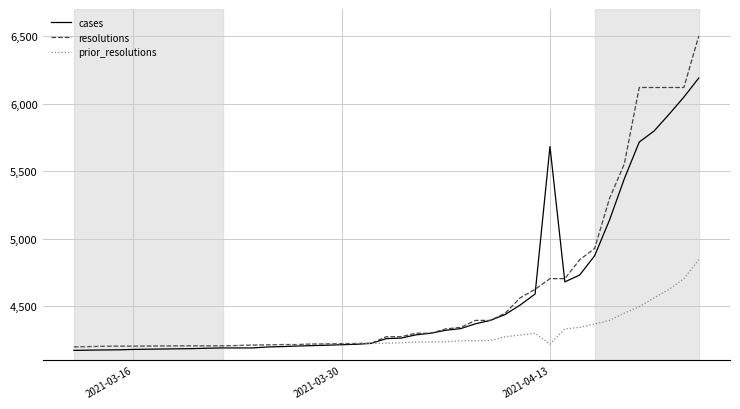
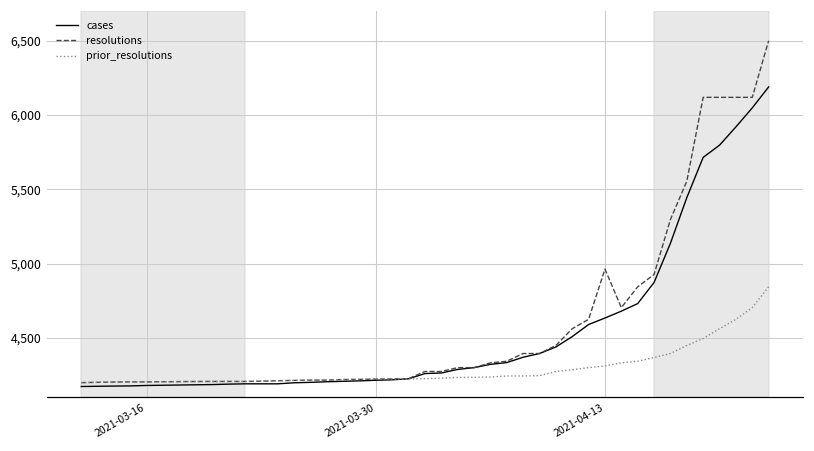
  {
    "cases": {
      "2021-03-16": "4,180",
-     "2021-04-13": "5,680"
+     "2021-04-13": "4,630"
    },
    "resolutions": {
-     "2021-04-13": "4,700"
+     "2021-04-13": "4,960"
    },
    "prior_resolutions": {
-     "2021-04-13": "4,220"
+     "2021-04-13": "4,310"
    }
  }
